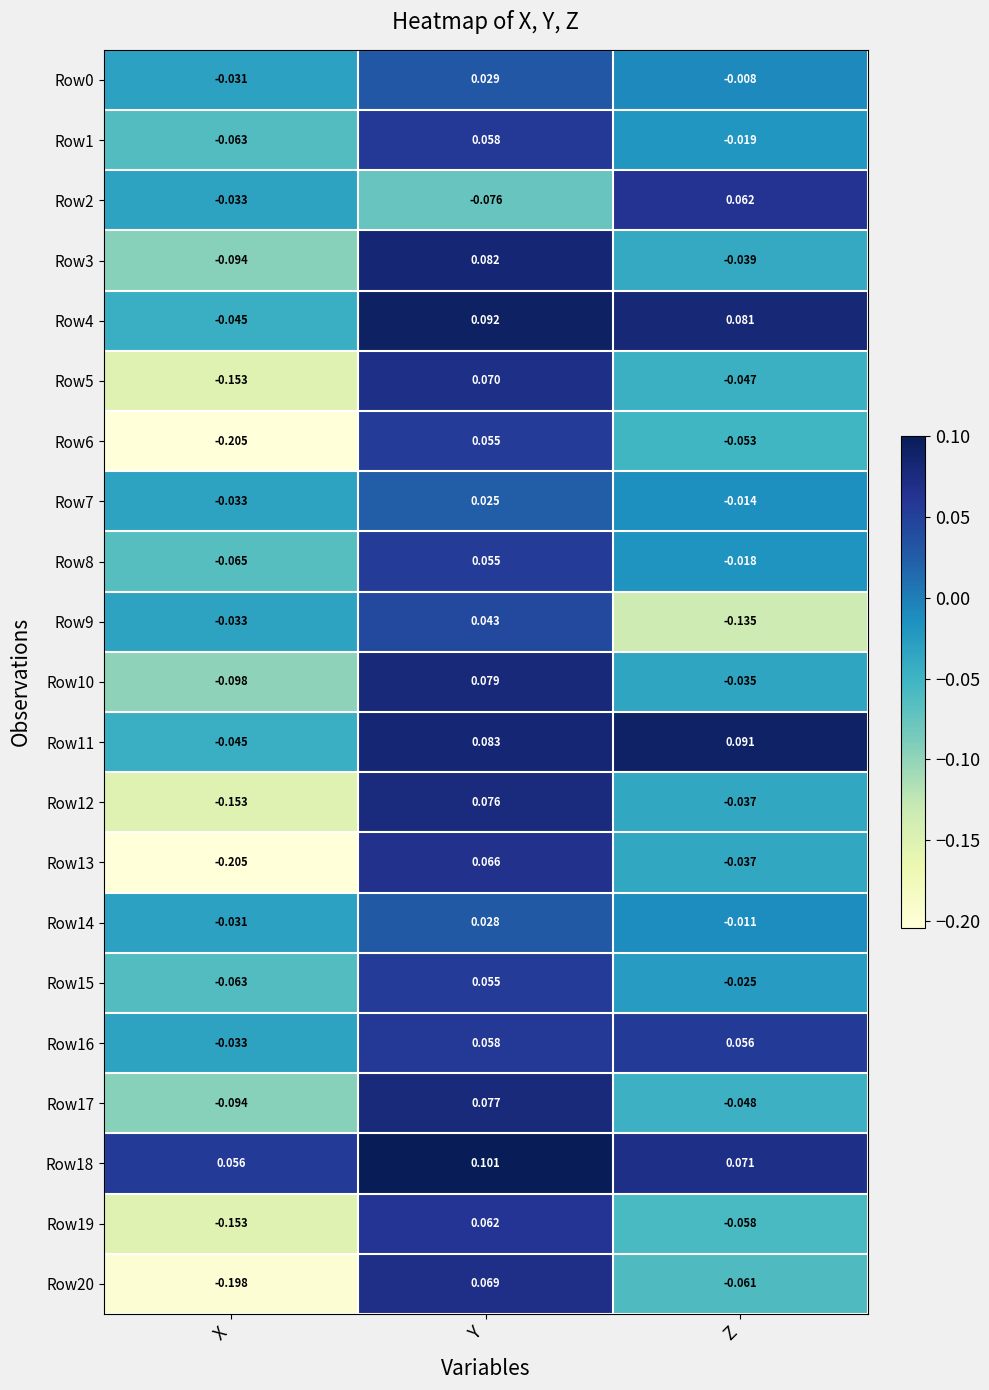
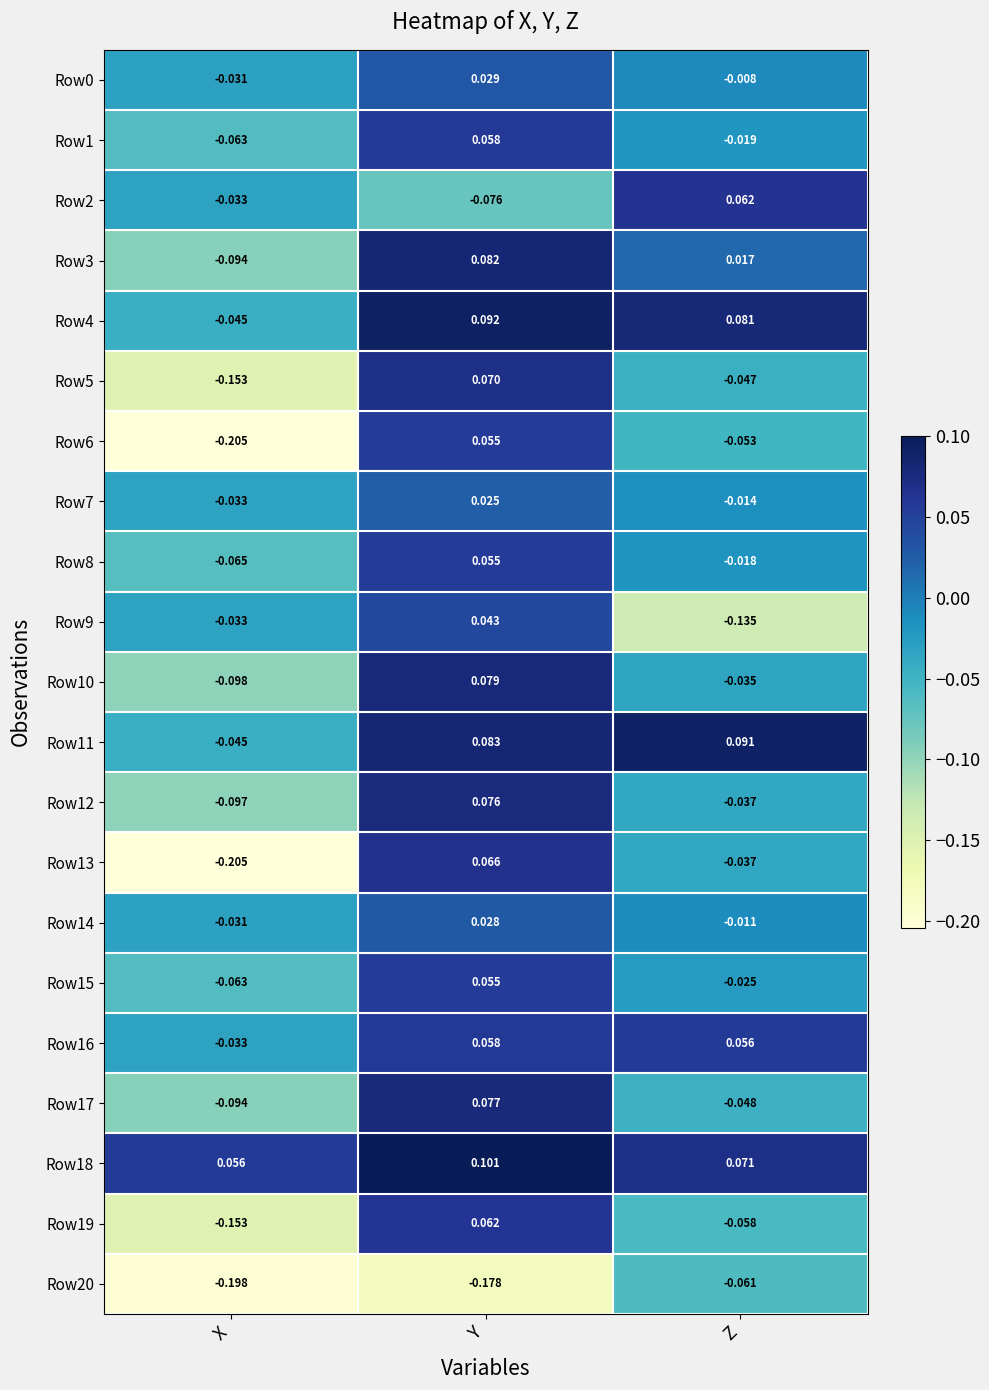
  {
    "Row0": {
      "X": -0.031,
      "Y": 0.029,
      "Z": -0.008
    },
    "Row1": {
      "X": -0.063,
      "Y": 0.058,
      "Z": -0.019
    },
    "Row2": {
      "X": -0.033,
      "Y": -0.076,
      "Z": 0.062
    },
    "Row3": {
      "X": -0.094,
      "Y": 0.082,
-     "Z": -0.039
+     "Z": 0.017
    },
    "Row4": {
      "X": -0.045,
      "Y": 0.092,
      "Z": 0.081
    },
    "Row5": {
      "X": -0.153,
      "Y": 0.070,
      "Z": -0.047
    },
    "Row6": {
      "X": -0.205,
      "Y": 0.055,
      "Z": -0.053
    },
    "Row7": {
      "X": -0.033,
      "Y": 0.025,
      "Z": -0.014
    },
    "Row8": {
      "X": -0.065,
      "Y": 0.055,
      "Z": -0.018
    },
    "Row9": {
      "X": -0.033,
      "Y": 0.043,
      "Z": -0.135
    },
    "Row10": {
      "X": -0.098,
      "Y": 0.079,
      "Z": -0.035
    },
    "Row11": {
      "X": -0.045,
      "Y": 0.083,
      "Z": 0.091
    },
    "Row12": {
-     "X": -0.153,
+     "X": -0.097,
      "Y": 0.076,
      "Z": -0.037
    },
    "Row13": {
      "X": -0.205,
      "Y": 0.066,
      "Z": -0.037
    },
    "Row14": {
      "X": -0.031,
      "Y": 0.028,
      "Z": -0.011
    },
    "Row15": {
      "X": -0.063,
      "Y": 0.055,
      "Z": -0.025
    },
    "Row16": {
      "X": -0.033,
      "Y": 0.058,
      "Z": 0.056
    },
    "Row17": {
      "X": -0.094,
      "Y": 0.077,
      "Z": -0.048
    },
    "Row18": {
      "X": 0.056,
      "Y": 0.101,
      "Z": 0.071
    },
    "Row19": {
      "X": -0.153,
      "Y": 0.062,
      "Z": -0.058
    },
    "Row20": {
      "X": -0.198,
-     "Y": 0.069,
+     "Y": -0.178,
      "Z": -0.061
    }
  }
